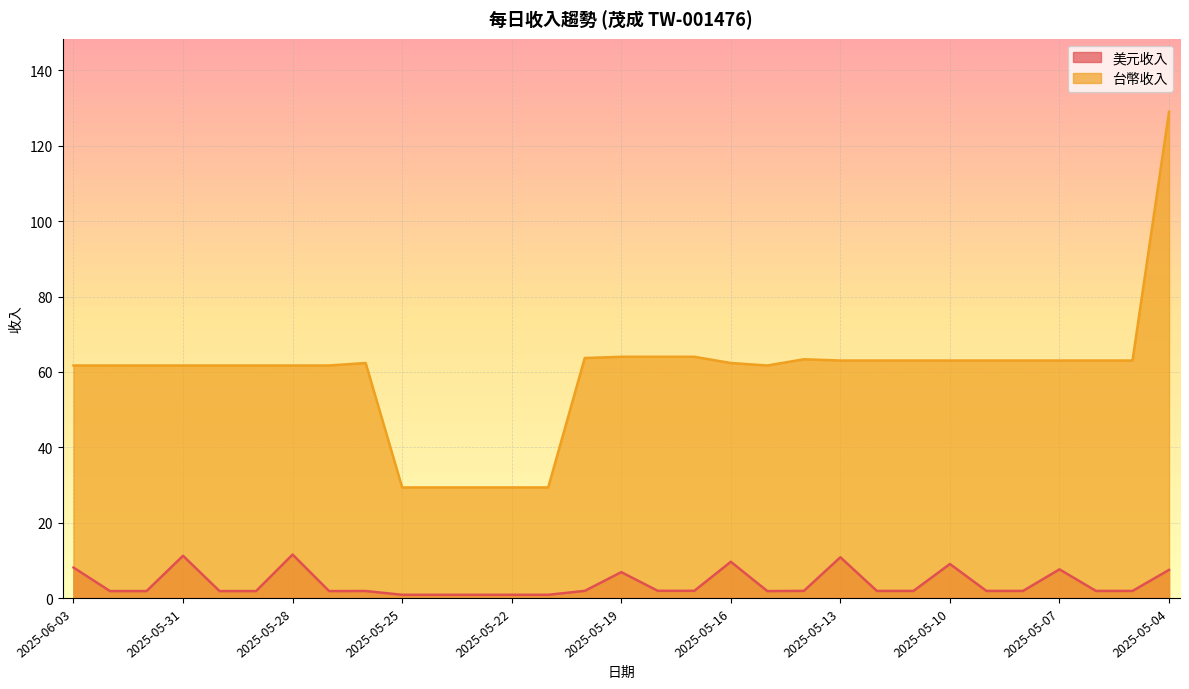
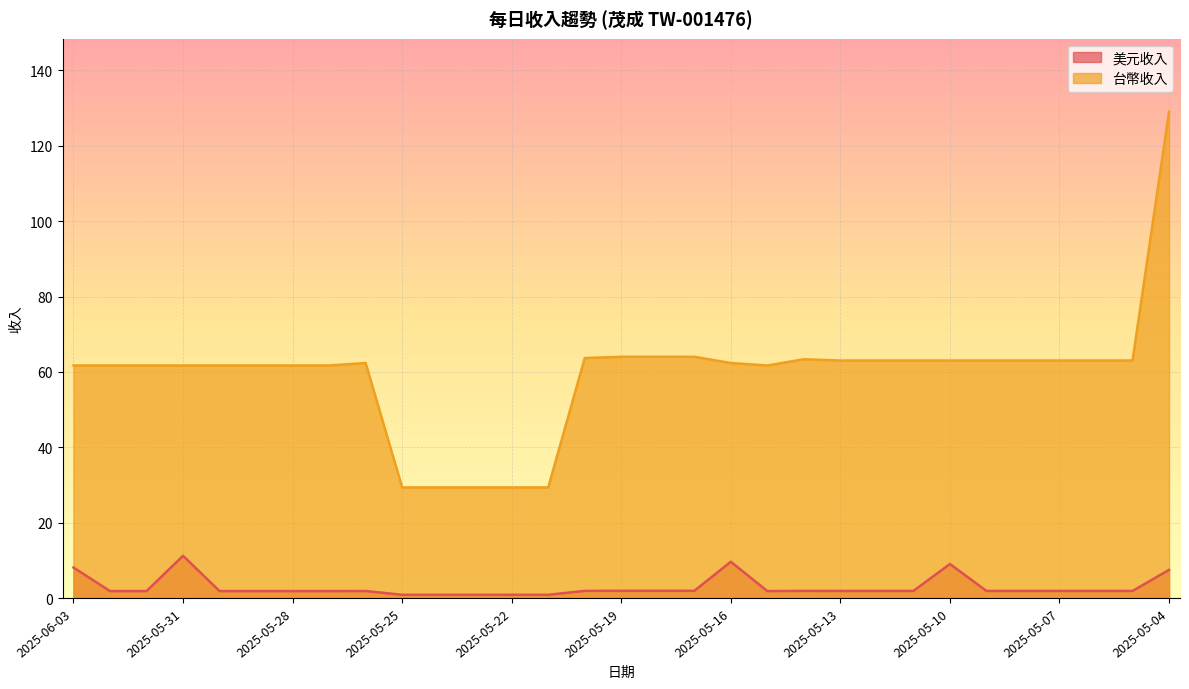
  {
    "美元收入": {
      "2025-06-03": 8,
      "2025-05-31": 11,
-     "2025-05-28": 12,
+     "2025-05-28": 2,
      "2025-05-25": 1,
      "2025-05-22": 1,
-     "2025-05-19": 7,
+     "2025-05-19": 2,
      "2025-05-16": 10,
-     "2025-05-13": 11,
+     "2025-05-13": 2,
      "2025-05-10": 9,
-     "2025-05-07": 8,
+     "2025-05-07": 2,
      "2025-05-04": 8
    },
    "台幣收入": {
      "2025-06-03": 62,
      "2025-05-31": 62,
      "2025-05-28": 62,
      "2025-05-25": 29,
      "2025-05-22": 29,
      "2025-05-19": 64,
      "2025-05-16": 62,
      "2025-05-13": 63,
      "2025-05-10": 63,
      "2025-05-07": 63,
      "2025-05-04": 129
    }
  }
